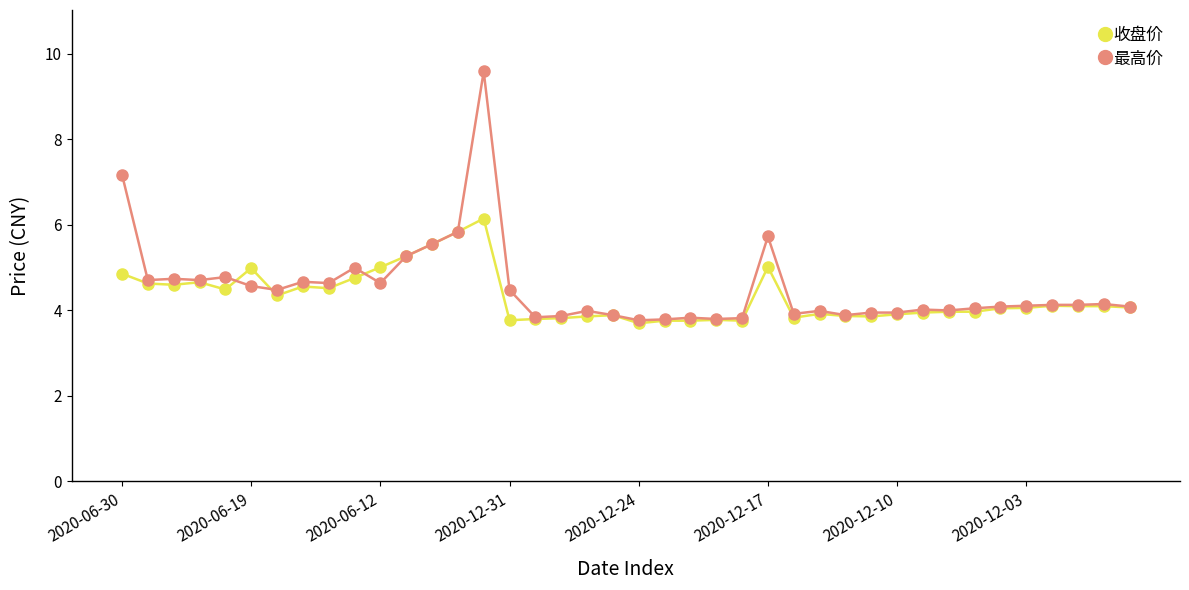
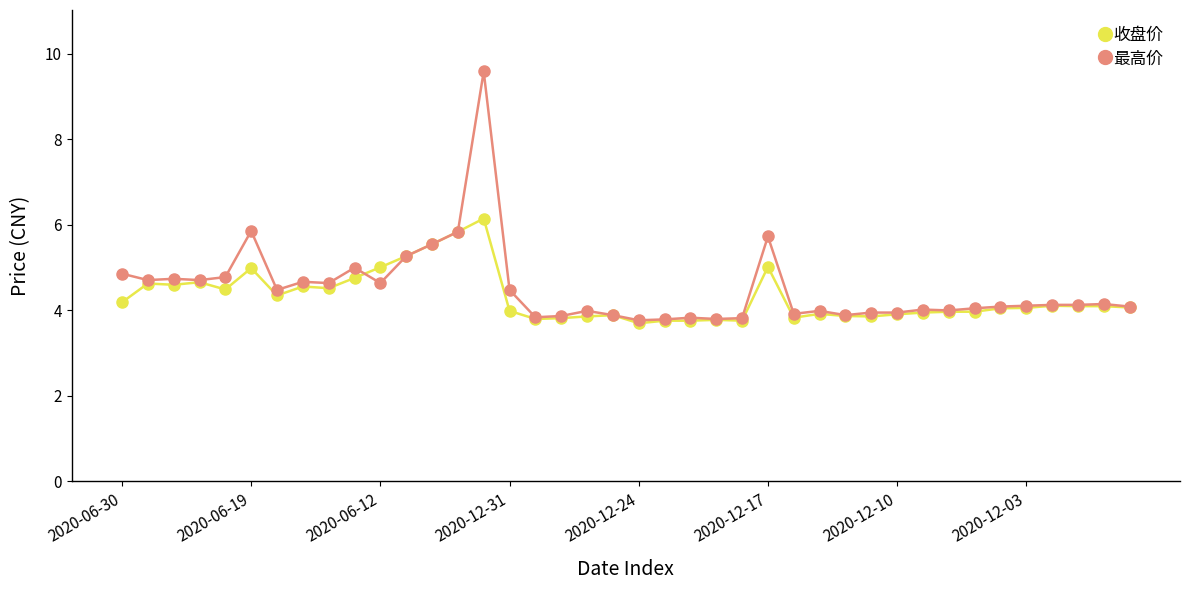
  {
    "收盘价": {
-     "2020-06-30": 4.9,
+     "2020-06-30": 4.2,
      "2020-06-19": 5.0,
      "2020-06-12": 5.0,
-     "2020-12-31": 3.8,
+     "2020-12-31": 4.0,
      "2020-12-24": 3.7,
      "2020-12-17": 5.0
    },
    "最高价": {
-     "2020-06-30": 7.2,
-     "2020-06-19": 4.6,
+     "2020-06-30": 4.9,
+     "2020-06-19": 5.9,
      "2020-06-12": 4.6,
      "2020-12-31": 4.5,
      "2020-12-24": 3.8,
      "2020-12-17": 5.7
    }
  }
